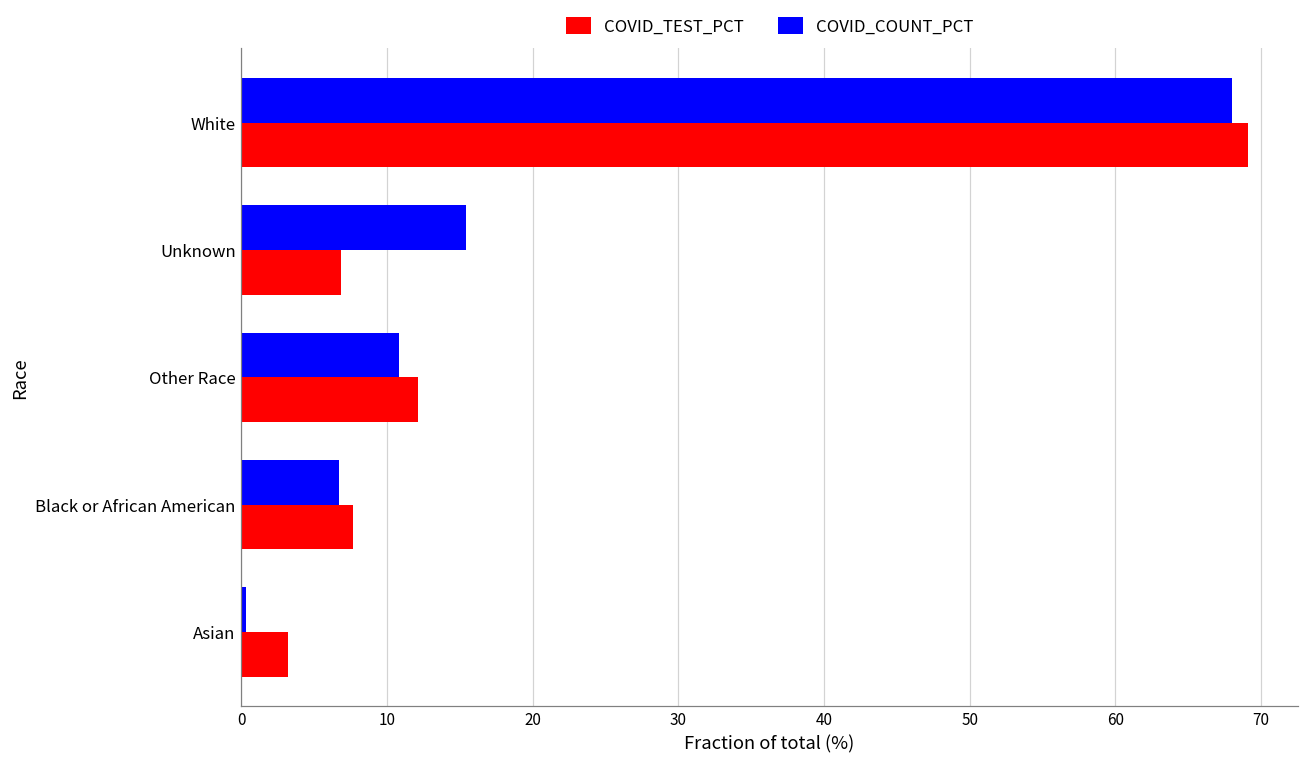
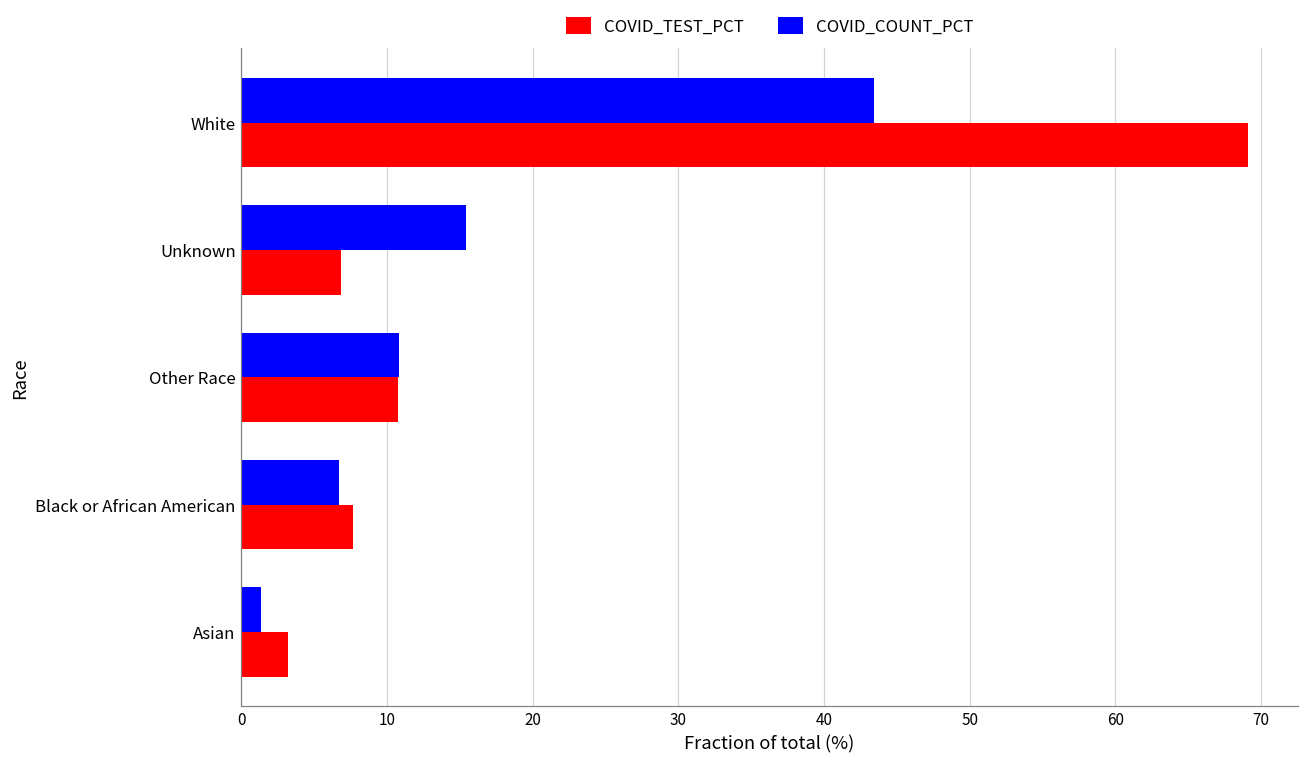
  {
    "COVID_TEST_PCT": {
      "White": 69.1,
      "Unknown": 6.8,
-     "Other Race": 12.2,
+     "Other Race": 10.7,
      "Black or African American": 7.7,
      "Asian": 3.2
    },
    "COVID_COUNT_PCT": {
-     "White": 68.0,
+     "White": 43.4,
      "Unknown": 15.5,
      "Other Race": 10.9,
      "Black or African American": 6.7,
-     "Asian": 0.3
+     "Asian": 1.4
    }
  }
